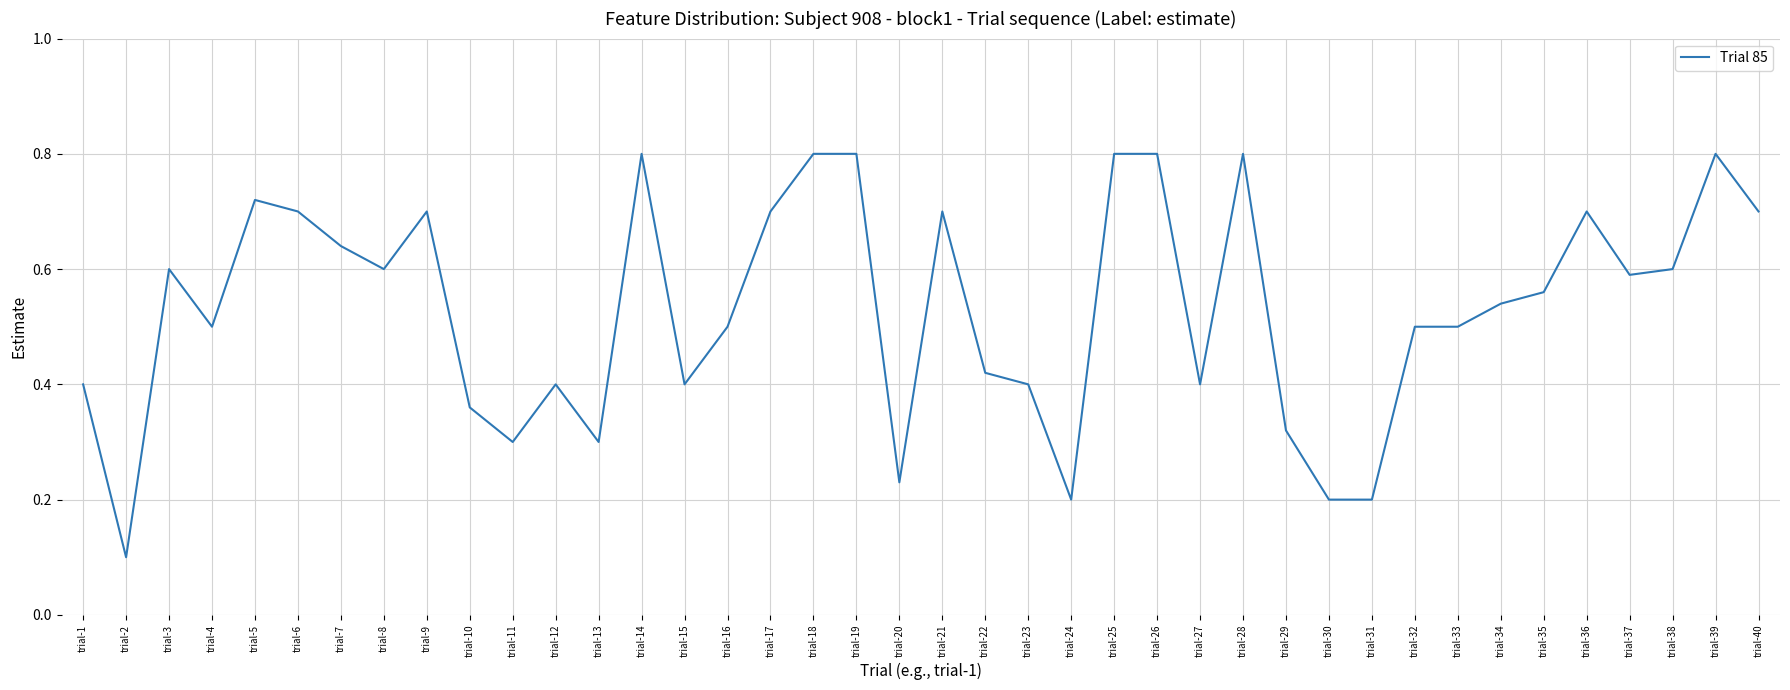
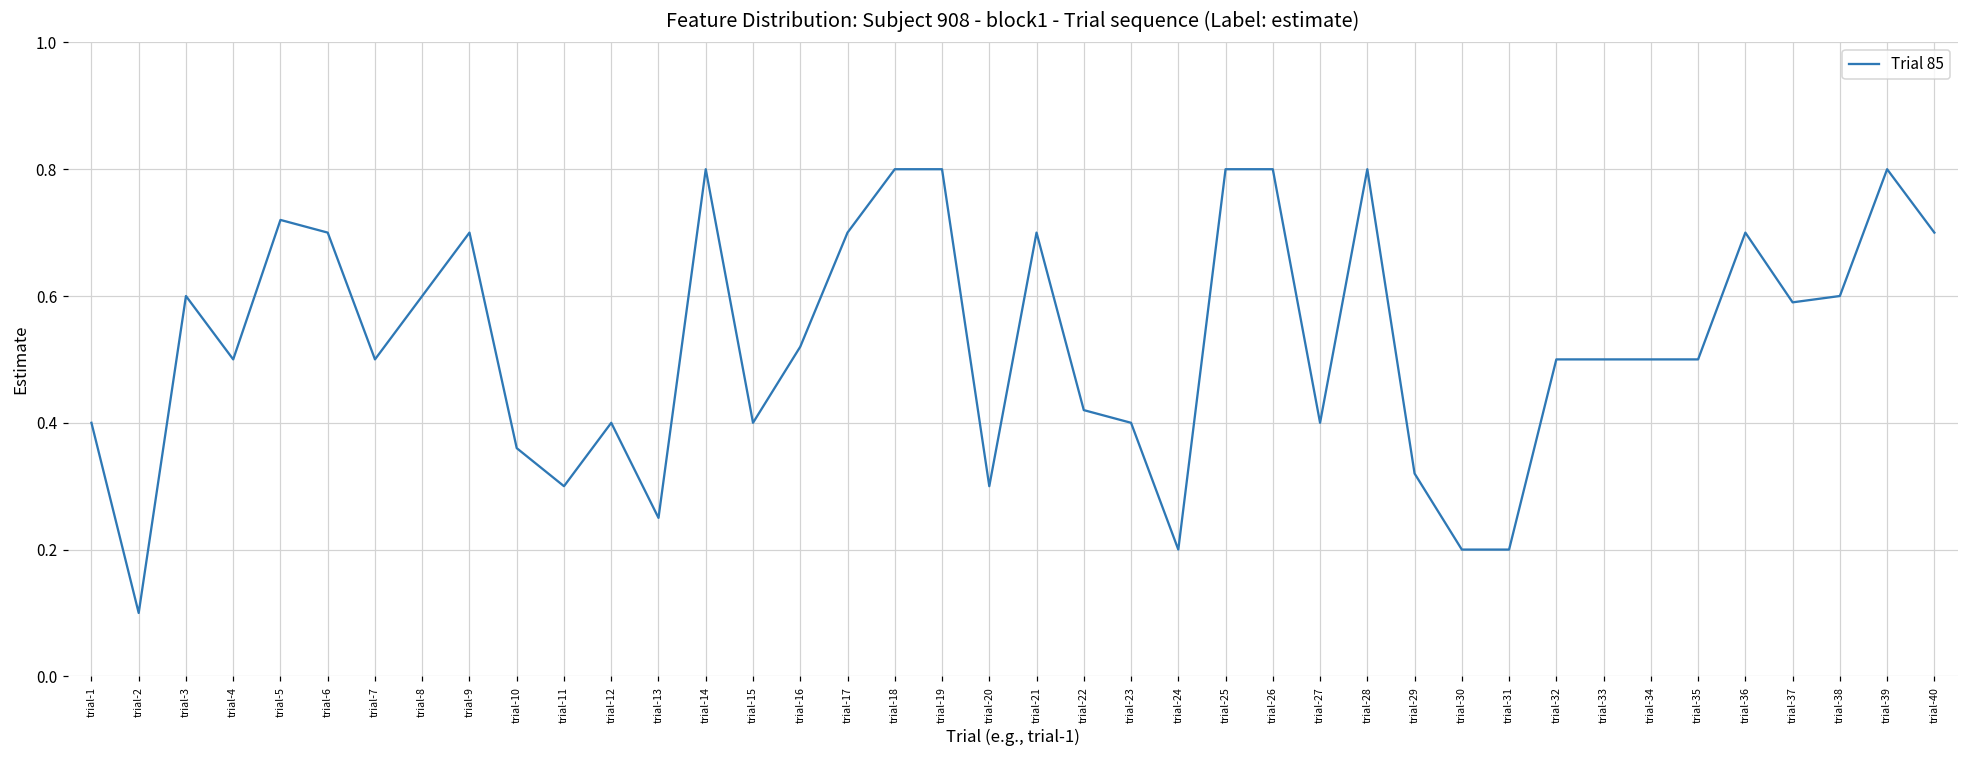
  {
    "trial-1": 0.40,
    "trial-2": 0.10,
    "trial-3": 0.60,
    "trial-4": 0.50,
    "trial-5": 0.72,
    "trial-6": 0.70,
-   "trial-7": 0.64,
+   "trial-7": 0.50,
    "trial-8": 0.60,
    "trial-9": 0.70,
    "trial-10": 0.36,
    "trial-11": 0.30,
    "trial-12": 0.40,
-   "trial-13": 0.30,
+   "trial-13": 0.25,
    "trial-14": 0.80,
    "trial-15": 0.40,
-   "trial-16": 0.50,
+   "trial-16": 0.52,
    "trial-17": 0.70,
    "trial-18": 0.80,
    "trial-19": 0.80,
-   "trial-20": 0.23,
+   "trial-20": 0.30,
    "trial-21": 0.70,
    "trial-22": 0.42,
    "trial-23": 0.40,
    "trial-24": 0.20,
    "trial-25": 0.80,
    "trial-26": 0.80,
    "trial-27": 0.40,
    "trial-28": 0.80,
    "trial-29": 0.32,
    "trial-30": 0.20,
    "trial-31": 0.20,
    "trial-32": 0.50,
    "trial-33": 0.50,
-   "trial-34": 0.54,
-   "trial-35": 0.56,
+   "trial-34": 0.50,
+   "trial-35": 0.50,
    "trial-36": 0.70,
    "trial-37": 0.59,
    "trial-38": 0.60,
    "trial-39": 0.80,
    "trial-40": 0.70
  }
